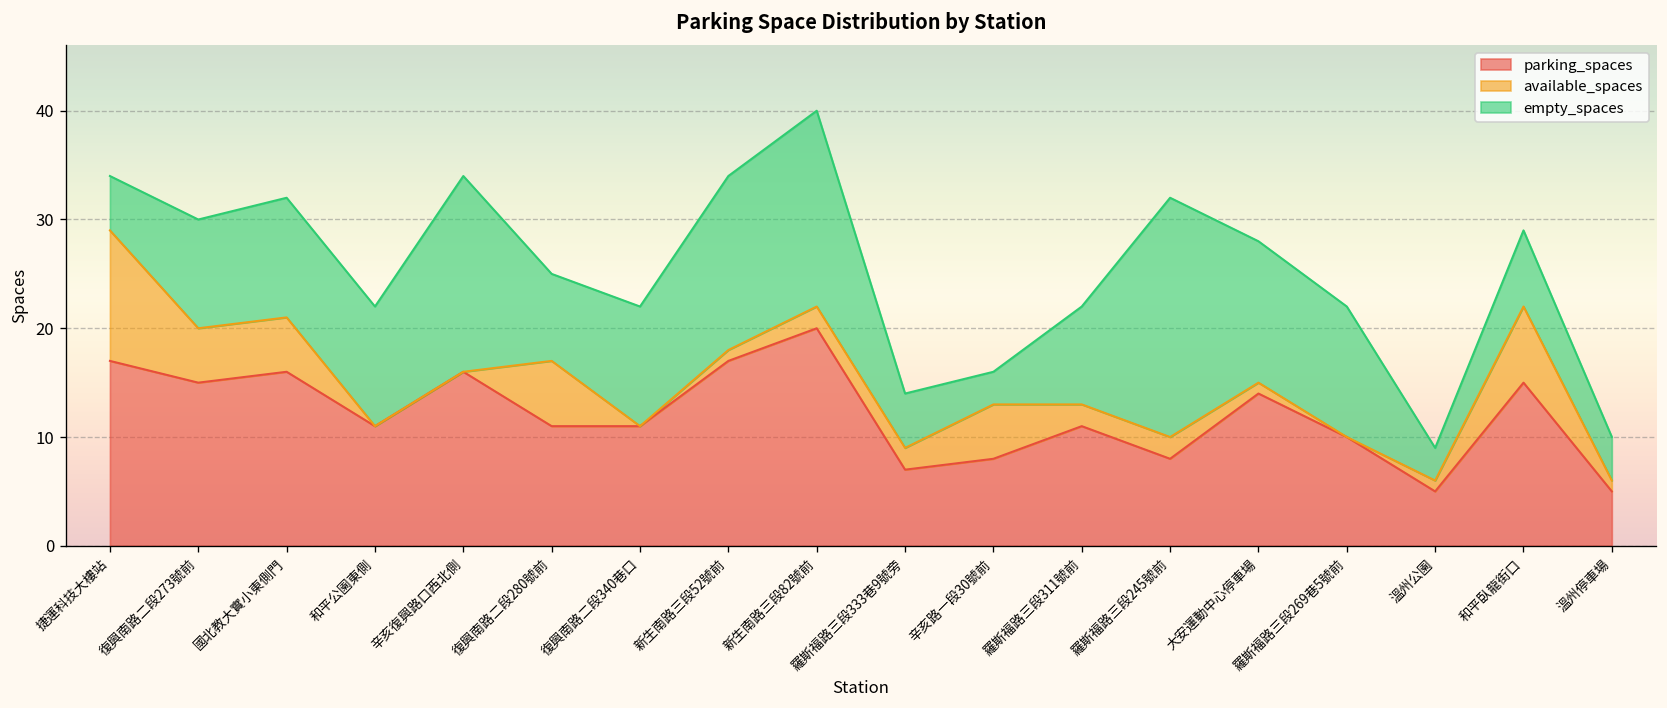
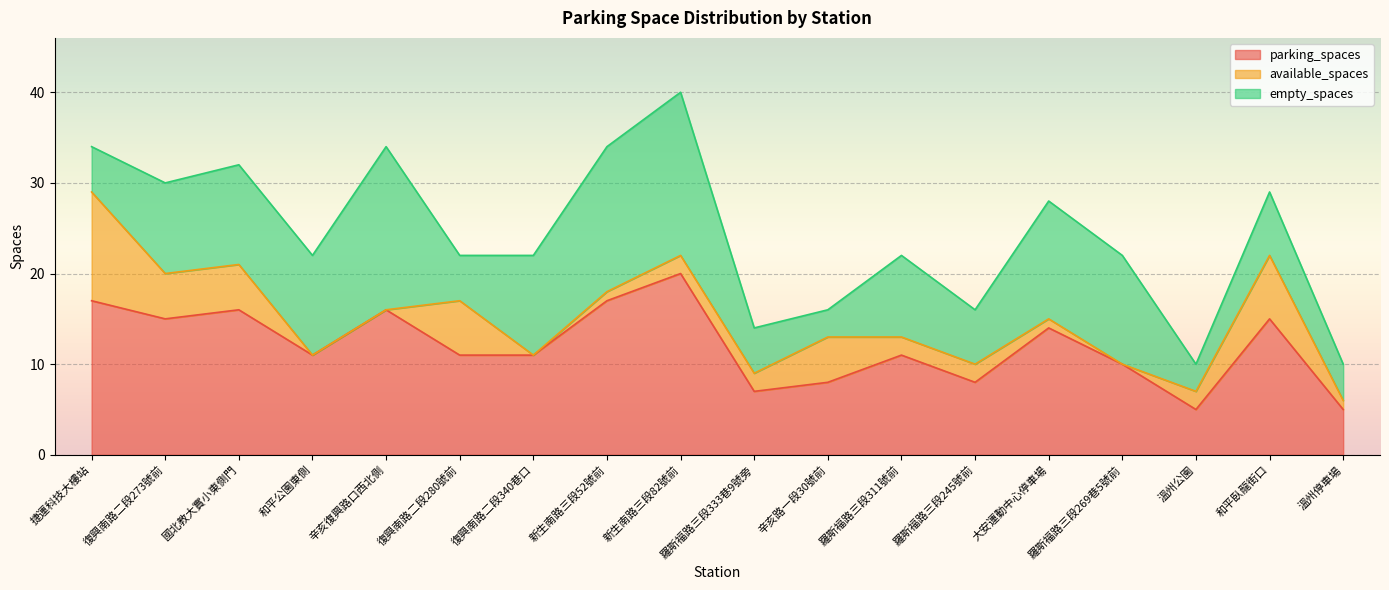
  {
    "parking_spaces": {
      "捷運科技大樓站": 17,
      "復興南路二段273號前": 15,
      "國北教大實小東側門": 16,
      "復興南路二段280號前": 11,
      "新生南路三段52號前": 17,
      "新生南路三段82號前": 20,
      "羅斯福路三段333巷9號旁": 7,
      "辛亥路一段30號前": 8,
      "羅斯福路三段311號前": 11,
      "羅斯福路三段245號前": 8,
      "大安運動中心停車場": 14,
      "溫州公園": 5,
      "和平臥龍街口": 15,
      "溫州停車場": 5
    },
    "available_spaces": {
      "捷運科技大樓站": 12,
      "復興南路二段273號前": 5,
      "國北教大實小東側門": 5,
      "復興南路二段280號前": 6,
      "新生南路三段52號前": 1,
      "新生南路三段82號前": 2,
      "羅斯福路三段333巷9號旁": 2,
      "辛亥路一段30號前": 5,
      "羅斯福路三段311號前": 2,
      "羅斯福路三段245號前": 2,
      "大安運動中心停車場": 1,
-     "溫州公園": 1,
+     "溫州公園": 2,
      "和平臥龍街口": 7,
      "溫州停車場": 1
    },
    "empty_spaces": {
      "捷運科技大樓站": 5,
      "復興南路二段273號前": 10,
      "國北教大實小東側門": 11,
      "和平公園東側": 11,
      "辛亥復興路口西北側": 18,
-     "復興南路二段280號前": 8,
+     "復興南路二段280號前": 5,
      "復興南路二段340巷口": 11,
      "新生南路三段52號前": 16,
      "新生南路三段82號前": 18,
      "羅斯福路三段333巷9號旁": 5,
      "辛亥路一段30號前": 3,
      "羅斯福路三段311號前": 9,
-     "羅斯福路三段245號前": 22,
+     "羅斯福路三段245號前": 6,
      "大安運動中心停車場": 13,
      "羅斯福路三段269巷5號前": 12,
      "溫州公園": 3,
      "和平臥龍街口": 7,
      "溫州停車場": 4
    }
  }
